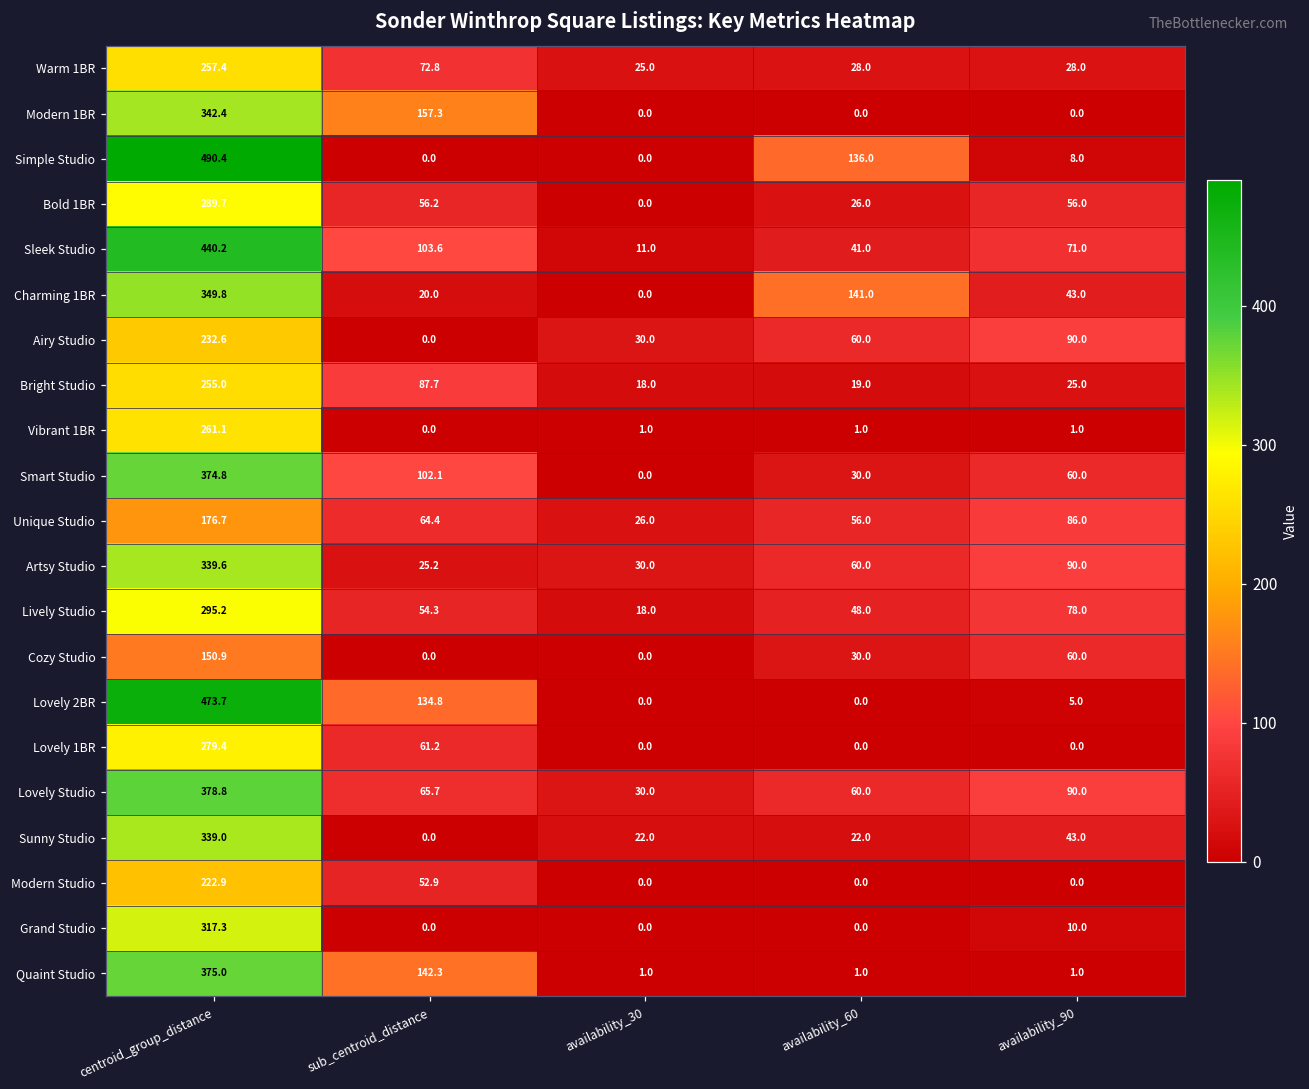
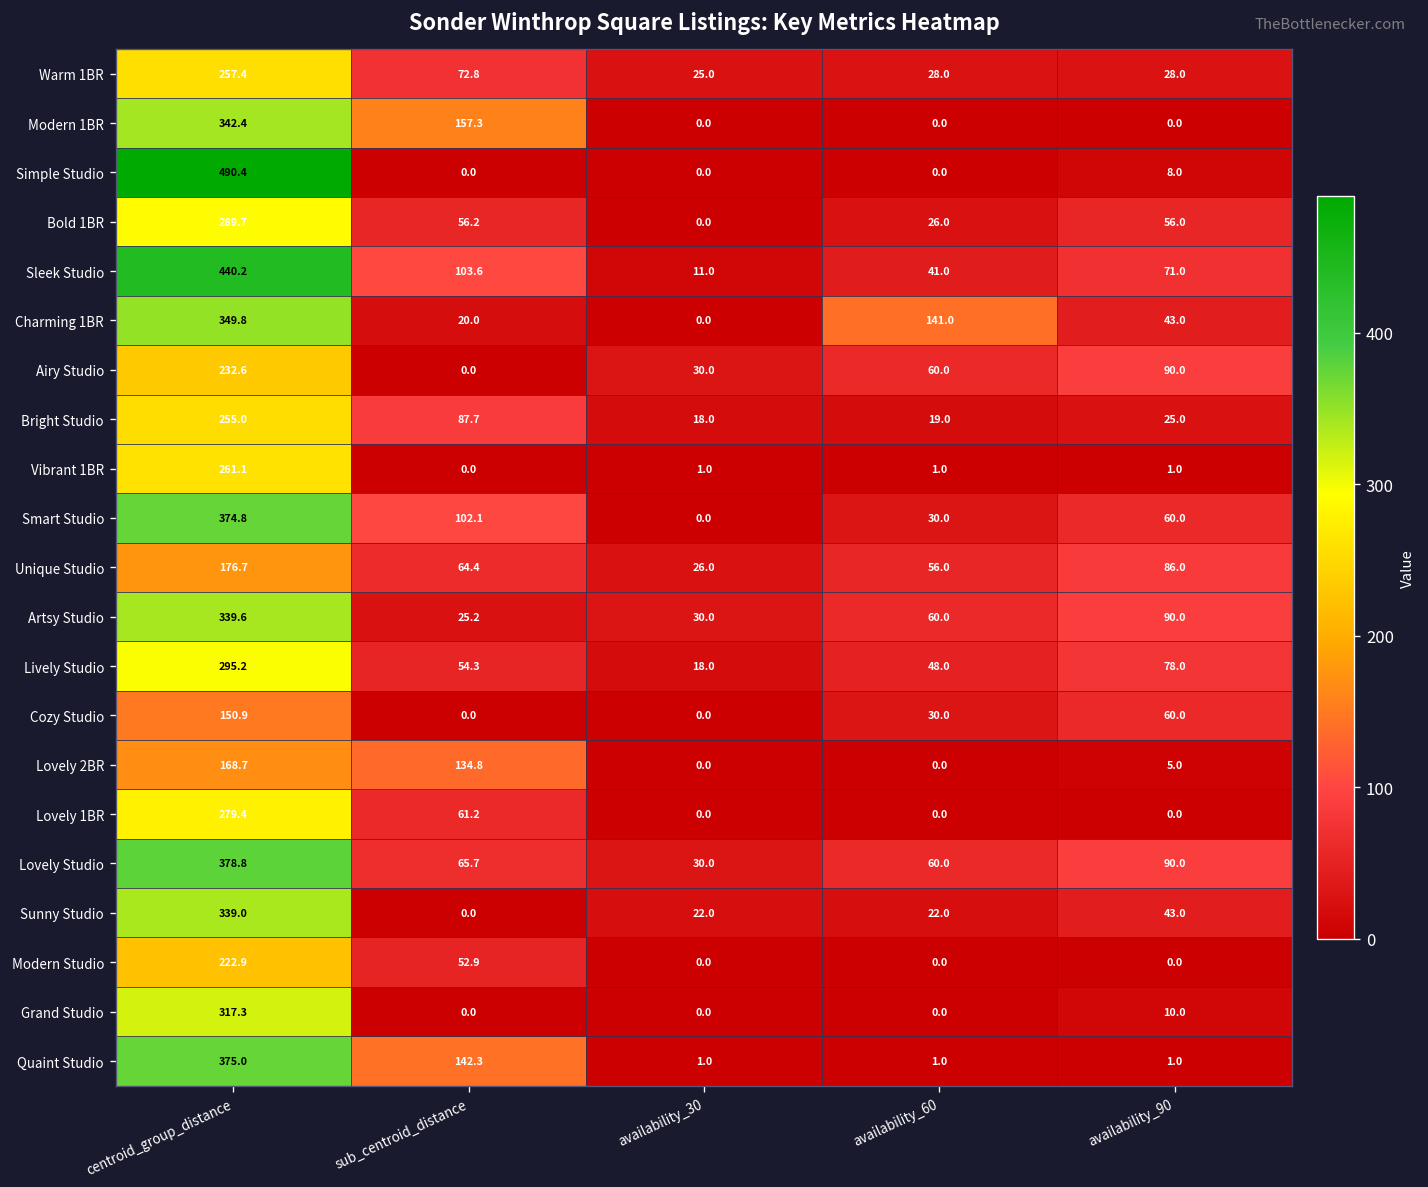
  {
    "Warm 1BR": {
      "centroid_group_distance": 257.4,
      "sub_centroid_distance": 72.8,
      "availability_30": 25.0,
      "availability_60": 28.0,
      "availability_90": 28.0
    },
    "Modern 1BR": {
      "centroid_group_distance": 342.4,
      "sub_centroid_distance": 157.3,
      "availability_30": 0.0,
      "availability_60": 0.0,
      "availability_90": 0.0
    },
    "Simple Studio": {
      "centroid_group_distance": 490.4,
      "sub_centroid_distance": 0.0,
      "availability_30": 0.0,
-     "availability_60": 136.0,
+     "availability_60": 0.0,
      "availability_90": 8.0
    },
    "Bold 1BR": {
      "centroid_group_distance": 289.7,
      "sub_centroid_distance": 56.2,
      "availability_30": 0.0,
      "availability_60": 26.0,
      "availability_90": 56.0
    },
    "Sleek Studio": {
      "centroid_group_distance": 440.2,
      "sub_centroid_distance": 103.6,
      "availability_30": 11.0,
      "availability_60": 41.0,
      "availability_90": 71.0
    },
    "Charming 1BR": {
      "centroid_group_distance": 349.8,
      "sub_centroid_distance": 20.0,
      "availability_30": 0.0,
      "availability_60": 141.0,
      "availability_90": 43.0
    },
    "Airy Studio": {
      "centroid_group_distance": 232.6,
      "sub_centroid_distance": 0.0,
      "availability_30": 30.0,
      "availability_60": 60.0,
      "availability_90": 90.0
    },
    "Bright Studio": {
      "centroid_group_distance": 255.0,
      "sub_centroid_distance": 87.7,
      "availability_30": 18.0,
      "availability_60": 19.0,
      "availability_90": 25.0
    },
    "Vibrant 1BR": {
      "centroid_group_distance": 261.1,
      "sub_centroid_distance": 0.0,
      "availability_30": 1.0,
      "availability_60": 1.0,
      "availability_90": 1.0
    },
    "Smart Studio": {
      "centroid_group_distance": 374.8,
      "sub_centroid_distance": 102.1,
      "availability_30": 0.0,
      "availability_60": 30.0,
      "availability_90": 60.0
    },
    "Unique Studio": {
      "centroid_group_distance": 176.7,
      "sub_centroid_distance": 64.4,
      "availability_30": 26.0,
      "availability_60": 56.0,
      "availability_90": 86.0
    },
    "Artsy Studio": {
      "centroid_group_distance": 339.6,
      "sub_centroid_distance": 25.2,
      "availability_30": 30.0,
      "availability_60": 60.0,
      "availability_90": 90.0
    },
    "Lively Studio": {
      "centroid_group_distance": 295.2,
      "sub_centroid_distance": 54.3,
      "availability_30": 18.0,
      "availability_60": 48.0,
      "availability_90": 78.0
    },
    "Cozy Studio": {
      "centroid_group_distance": 150.9,
      "sub_centroid_distance": 0.0,
      "availability_30": 0.0,
      "availability_60": 30.0,
      "availability_90": 60.0
    },
    "Lovely 2BR": {
-     "centroid_group_distance": 473.7,
+     "centroid_group_distance": 168.7,
      "sub_centroid_distance": 134.8,
      "availability_30": 0.0,
      "availability_60": 0.0,
      "availability_90": 5.0
    },
    "Lovely 1BR": {
      "centroid_group_distance": 279.4,
      "sub_centroid_distance": 61.2,
      "availability_30": 0.0,
      "availability_60": 0.0,
      "availability_90": 0.0
    },
    "Lovely Studio": {
      "centroid_group_distance": 378.8,
      "sub_centroid_distance": 65.7,
      "availability_30": 30.0,
      "availability_60": 60.0,
      "availability_90": 90.0
    },
    "Sunny Studio": {
      "centroid_group_distance": 339.0,
      "sub_centroid_distance": 0.0,
      "availability_30": 22.0,
      "availability_60": 22.0,
      "availability_90": 43.0
    },
    "Modern Studio": {
      "centroid_group_distance": 222.9,
      "sub_centroid_distance": 52.9,
      "availability_30": 0.0,
      "availability_60": 0.0,
      "availability_90": 0.0
    },
    "Grand Studio": {
      "centroid_group_distance": 317.3,
      "sub_centroid_distance": 0.0,
      "availability_30": 0.0,
      "availability_60": 0.0,
      "availability_90": 10.0
    },
    "Quaint Studio": {
      "centroid_group_distance": 375.0,
      "sub_centroid_distance": 142.3,
      "availability_30": 1.0,
      "availability_60": 1.0,
      "availability_90": 1.0
    }
  }
